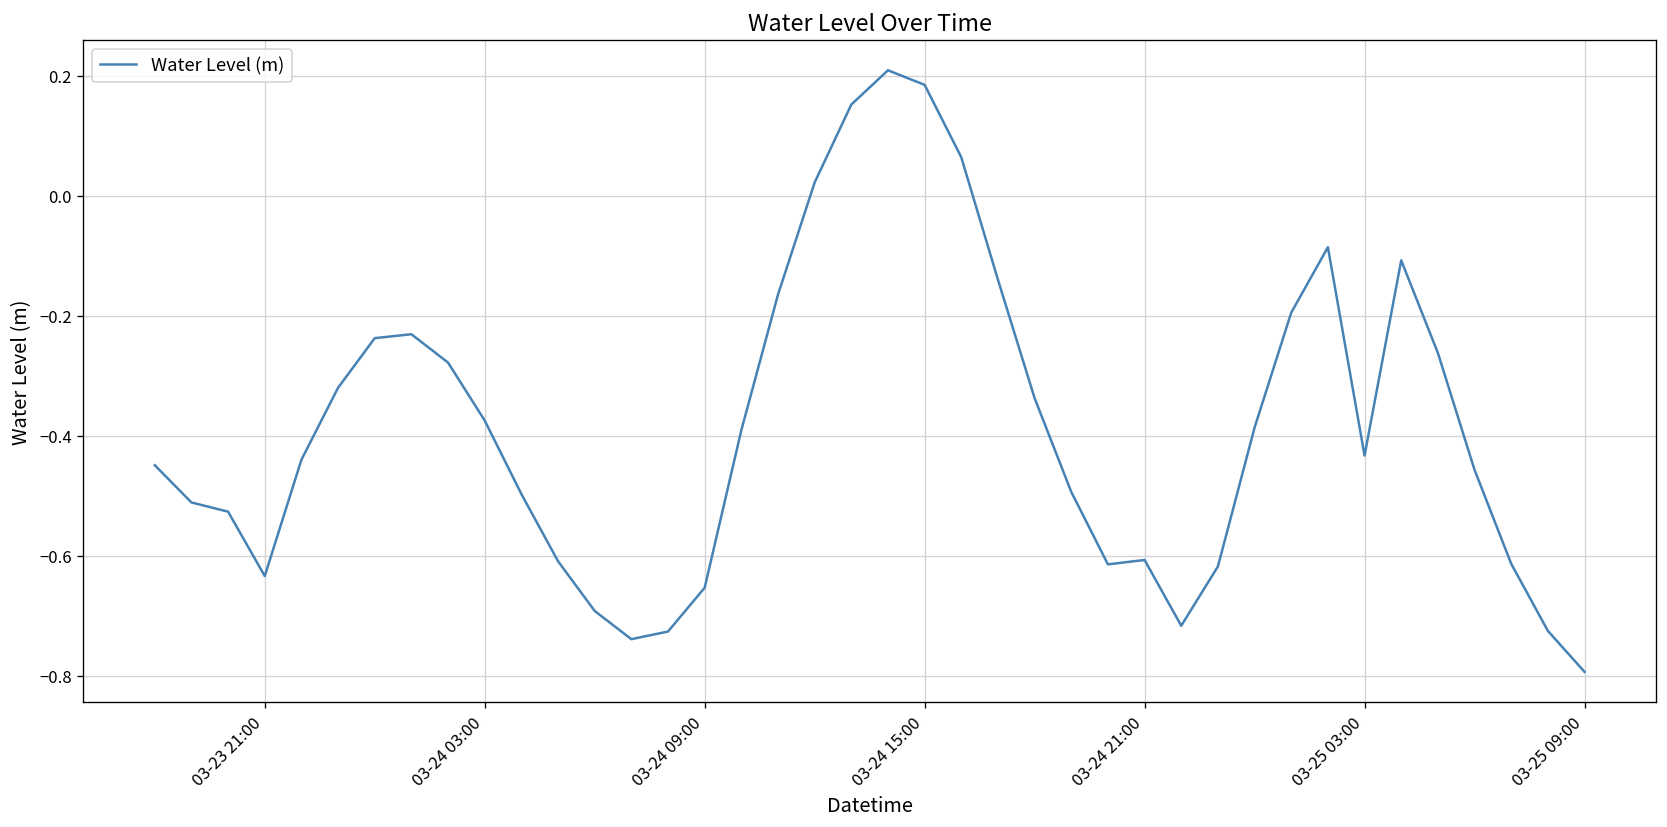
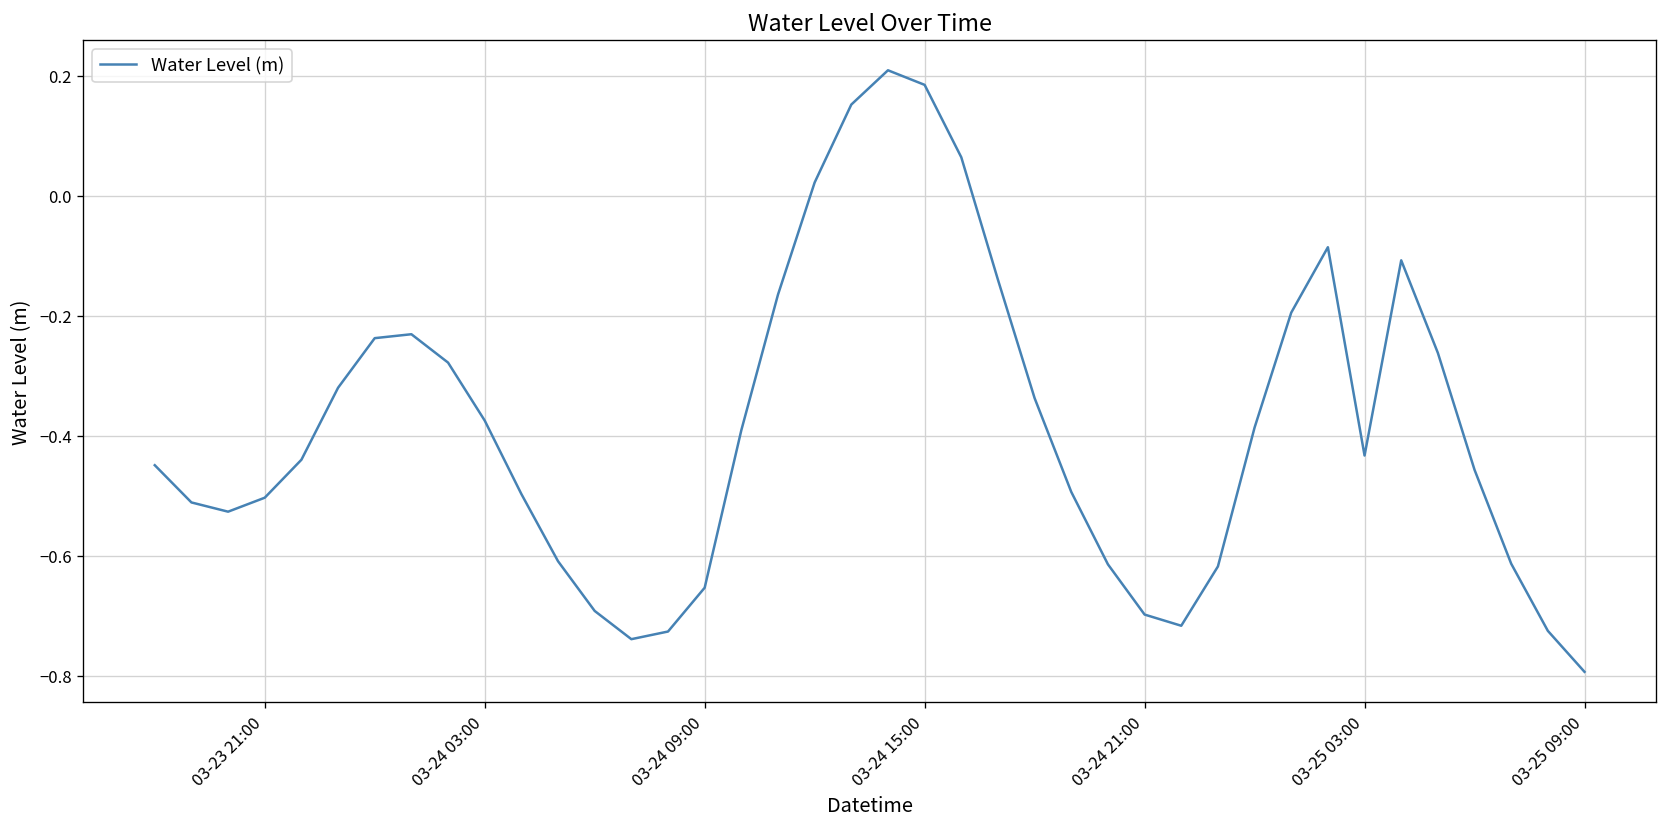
  {
-   "03-23 21:00": -0.63,
+   "03-23 21:00": -0.50,
    "03-24 03:00": -0.37,
    "03-24 09:00": -0.65,
    "03-24 15:00": 0.19,
-   "03-24 21:00": -0.61,
+   "03-24 21:00": -0.70,
    "03-25 03:00": -0.43,
    "03-25 09:00": -0.79
  }
